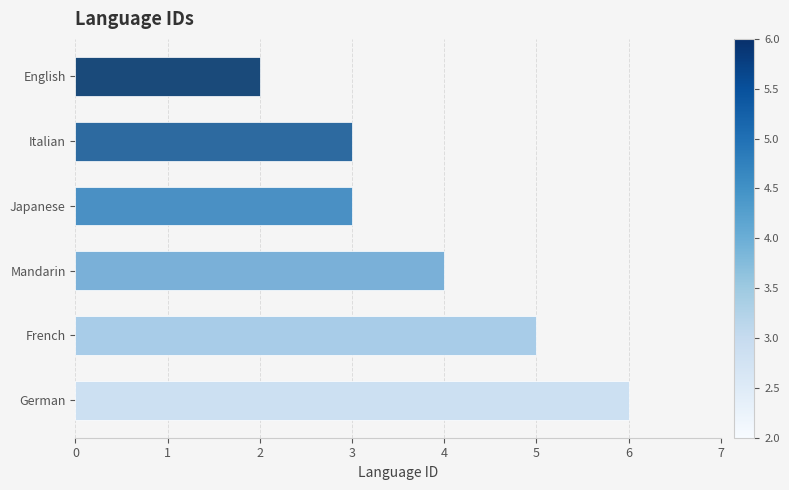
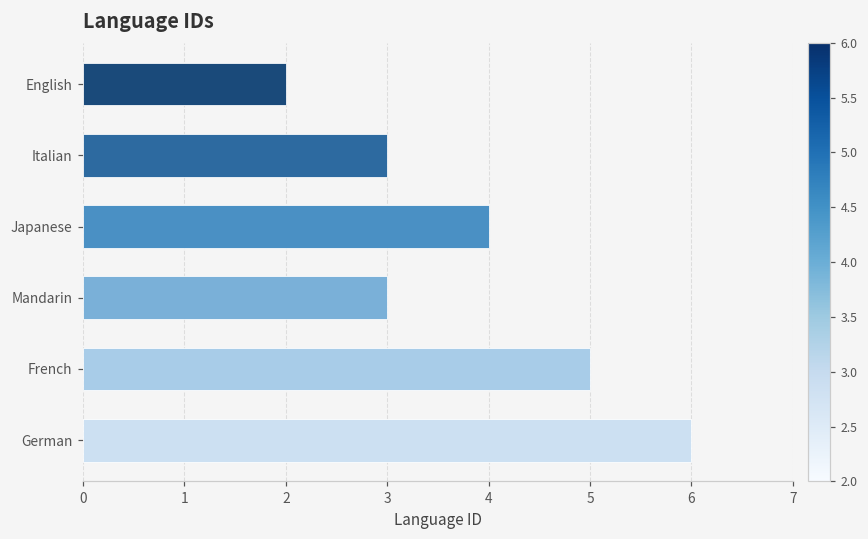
  {
    "English": 2,
    "Italian": 3,
-   "Japanese": 3,
-   "Mandarin": 4,
+   "Japanese": 4,
+   "Mandarin": 3,
    "French": 5,
    "German": 6
  }
